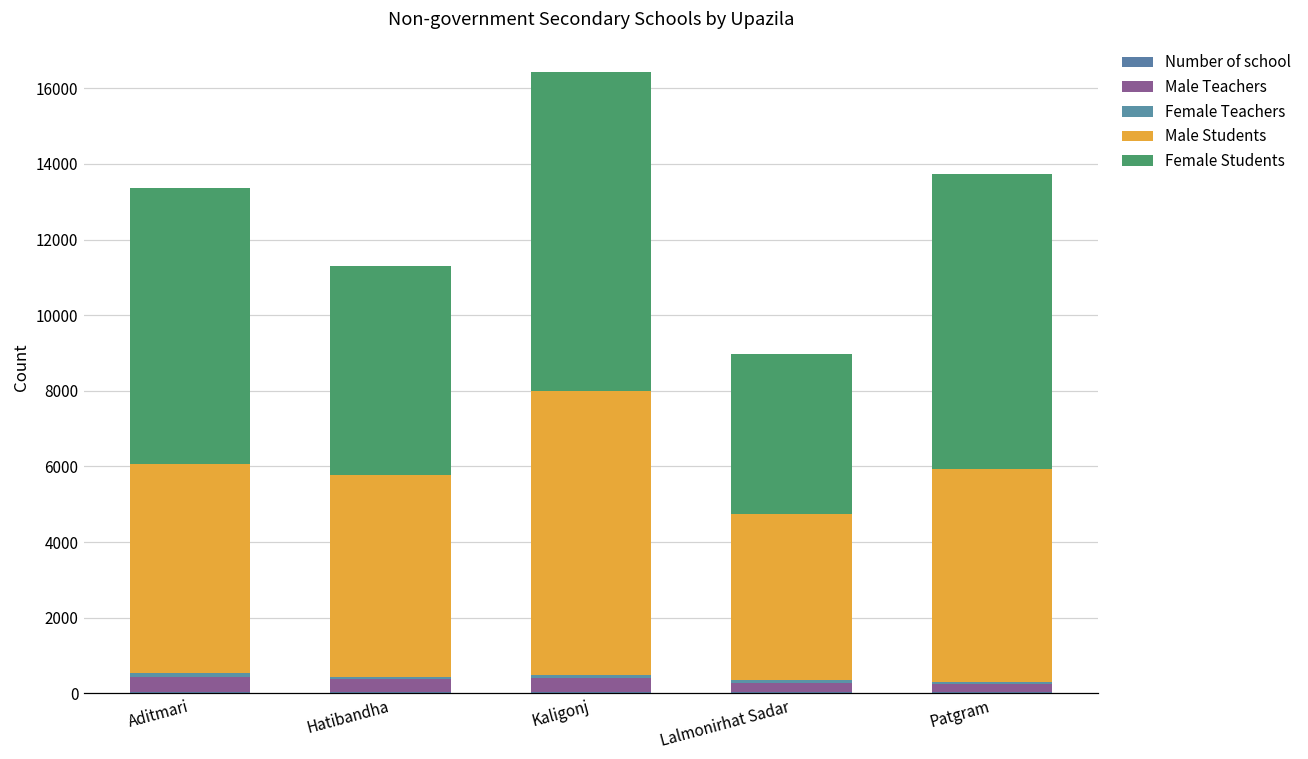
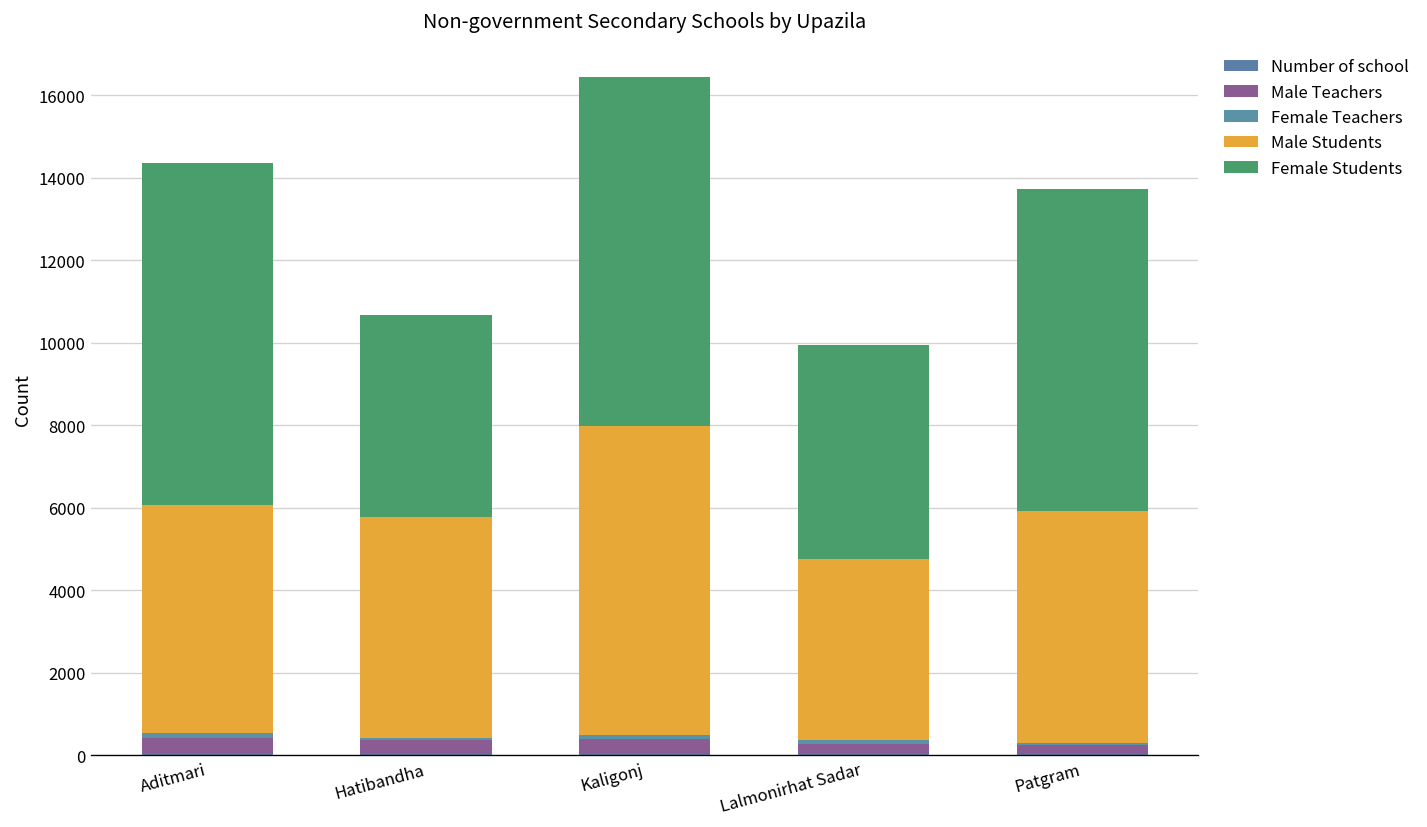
  {
    "Male Teachers": {
      "Aditmari": 400,
      "Hatibandha": 400,
      "Kaligonj": 400,
      "Lalmonirhat Sadar": 200,
      "Patgram": 200
    },
    "Male Students": {
      "Aditmari": 5500,
      "Hatibandha": 5400,
      "Kaligonj": 7500,
      "Lalmonirhat Sadar": 4400,
      "Patgram": 5600
    },
    "Female Students": {
-     "Aditmari": 7300,
-     "Hatibandha": 5500,
+     "Aditmari": 8300,
+     "Hatibandha": 4900,
      "Kaligonj": 8500,
-     "Lalmonirhat Sadar": 4200,
+     "Lalmonirhat Sadar": 5200,
      "Patgram": 7800
    }
  }
